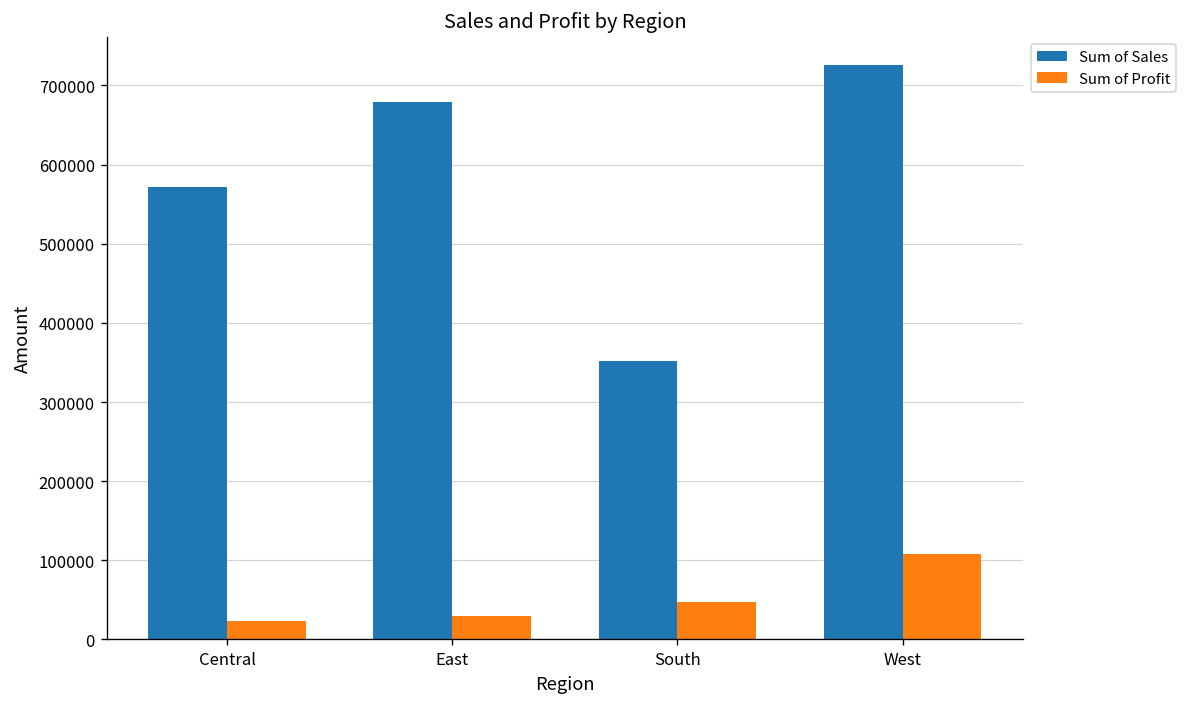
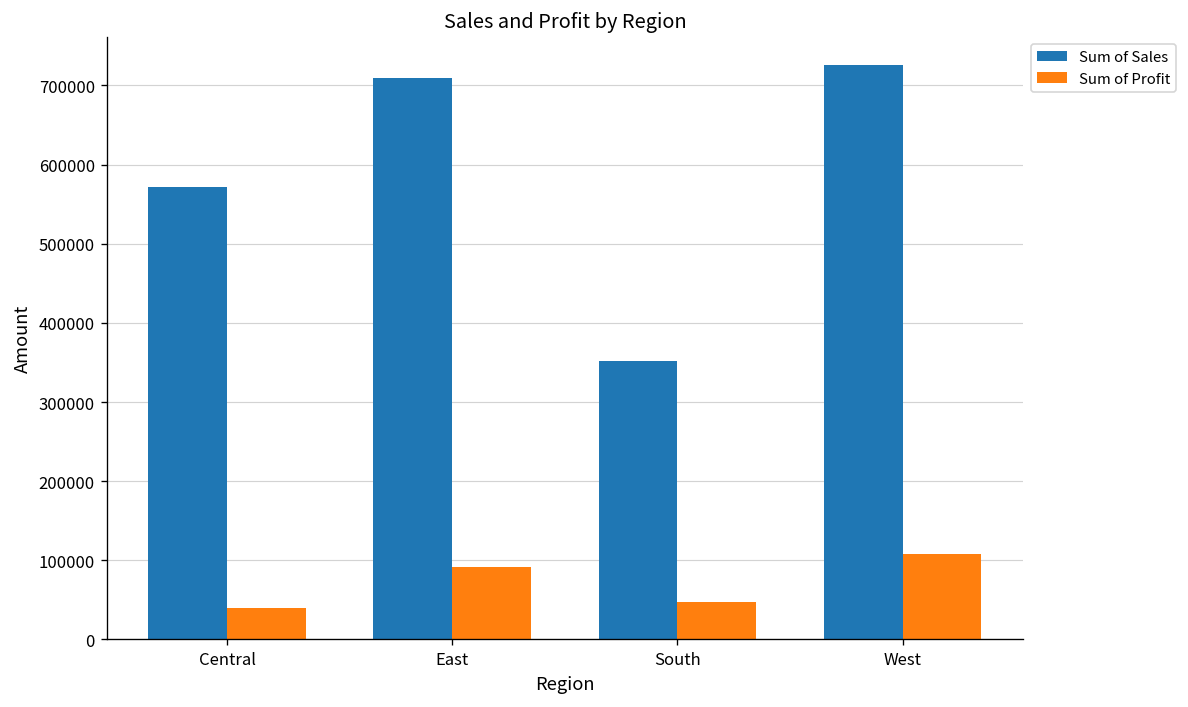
  {
    "Sum of Sales": {
      "Central": 570000,
-     "East": 680000,
+     "East": 710000,
      "South": 350000,
      "West": 730000
    },
    "Sum of Profit": {
-     "Central": 20000,
-     "East": 30000,
+     "Central": 40000,
+     "East": 90000,
      "South": 50000,
      "West": 110000
    }
  }
